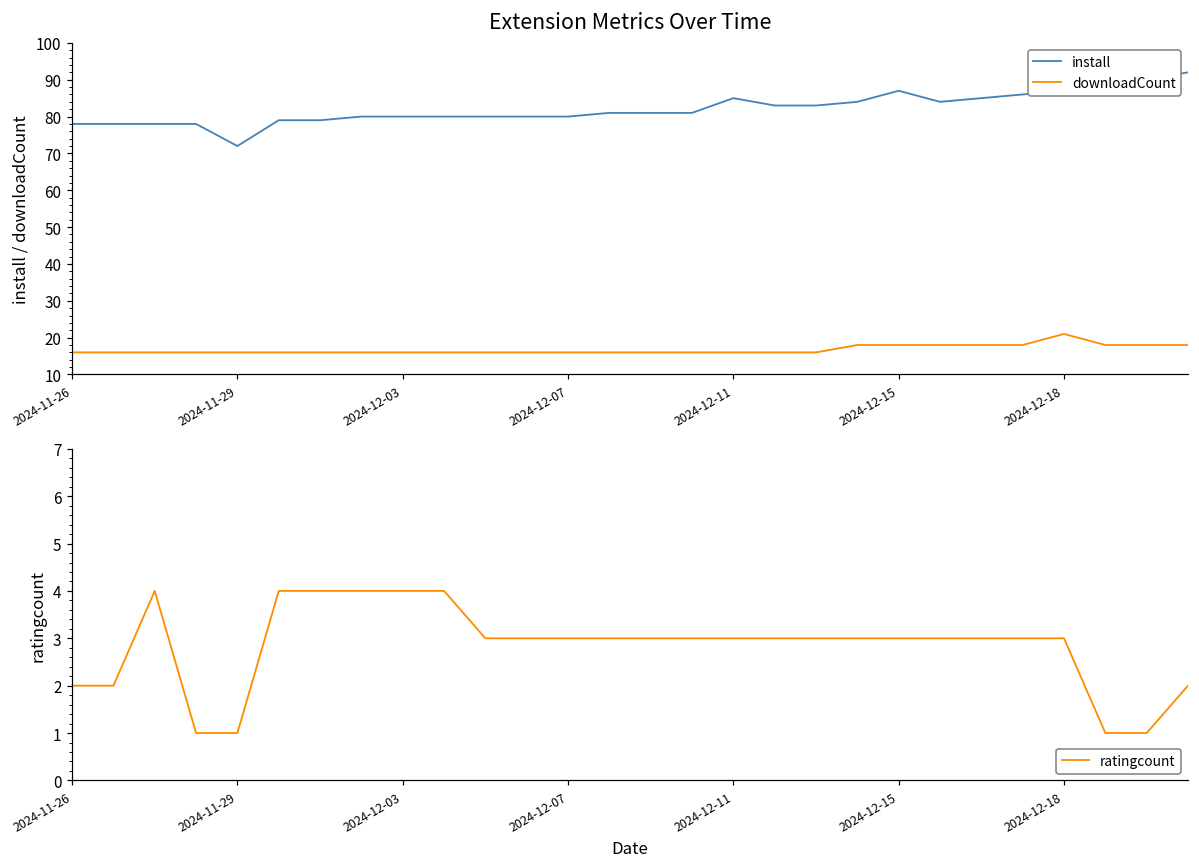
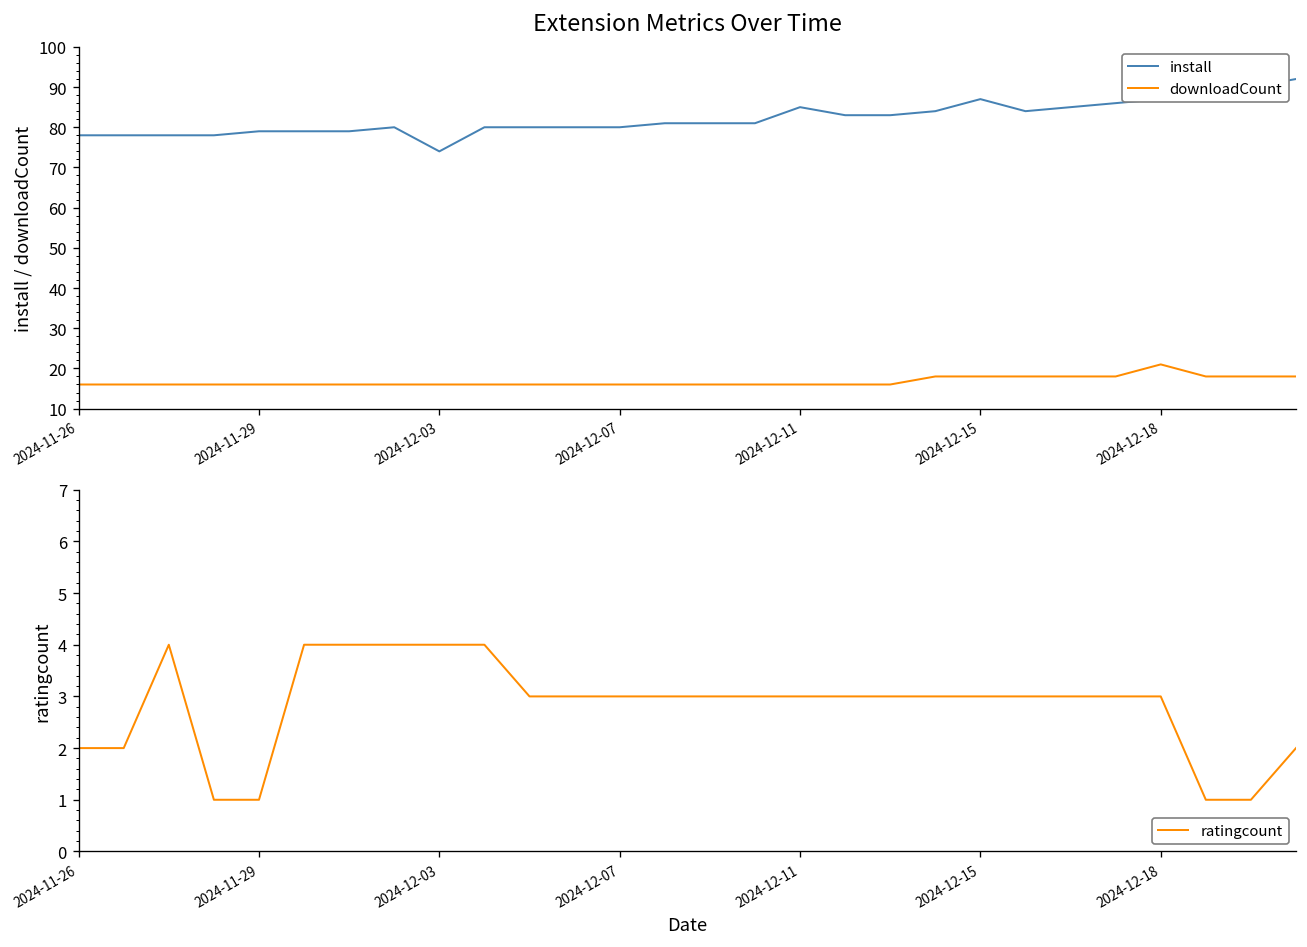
  {
    "Extension Metrics Over Time": {
      "install": {
-       "2024-11-29": 72,
-       "2024-12-03": 80,
+       "2024-11-29": 79,
+       "2024-12-03": 74,
        "2024-12-07": 80,
        "2024-12-11": 85,
        "2024-12-15": 87
      },
      "downloadCount": {
        "2024-11-29": 16,
        "2024-12-03": 16,
        "2024-12-07": 16,
        "2024-12-11": 16,
        "2024-12-15": 18,
        "2024-12-18": 21
      }
    }
  }
